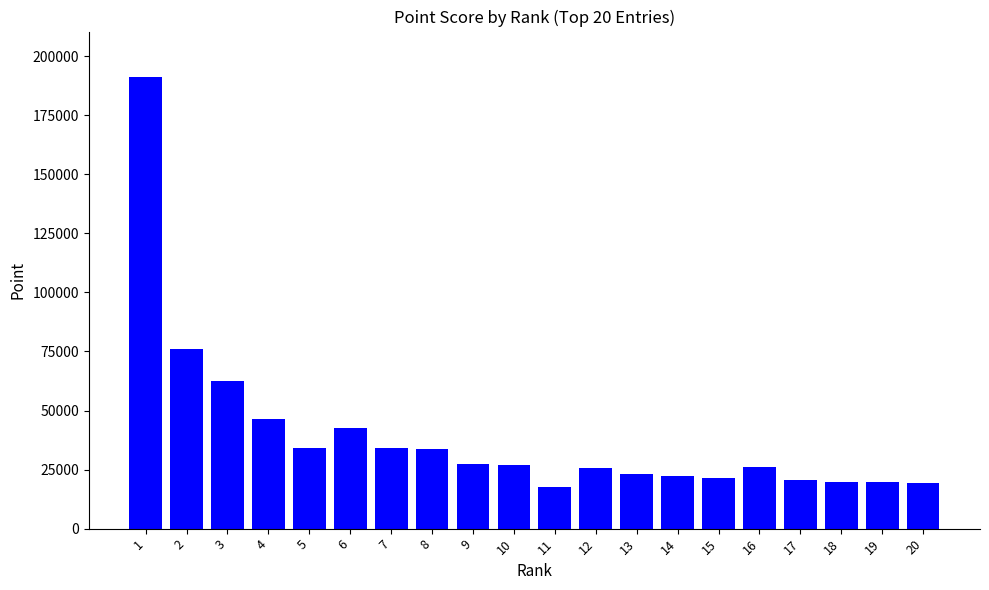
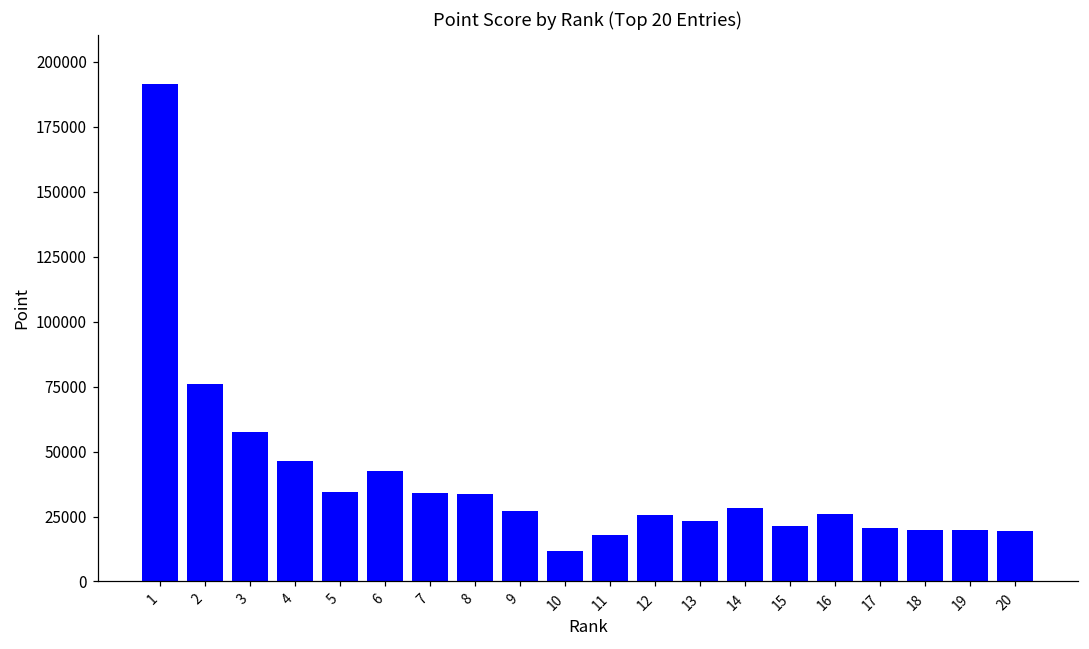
  {
    "1": 191000,
    "2": 76000,
-   "3": 63000,
+   "3": 58000,
    "4": 46000,
    "5": 34000,
    "6": 42000,
    "7": 34000,
    "8": 34000,
    "9": 27000,
-   "10": 27000,
+   "10": 12000,
    "11": 18000,
    "12": 26000,
    "13": 23000,
-   "14": 22000,
+   "14": 28000,
    "15": 21000,
    "16": 26000,
    "17": 20000,
    "18": 20000,
    "19": 20000,
    "20": 19000
  }
